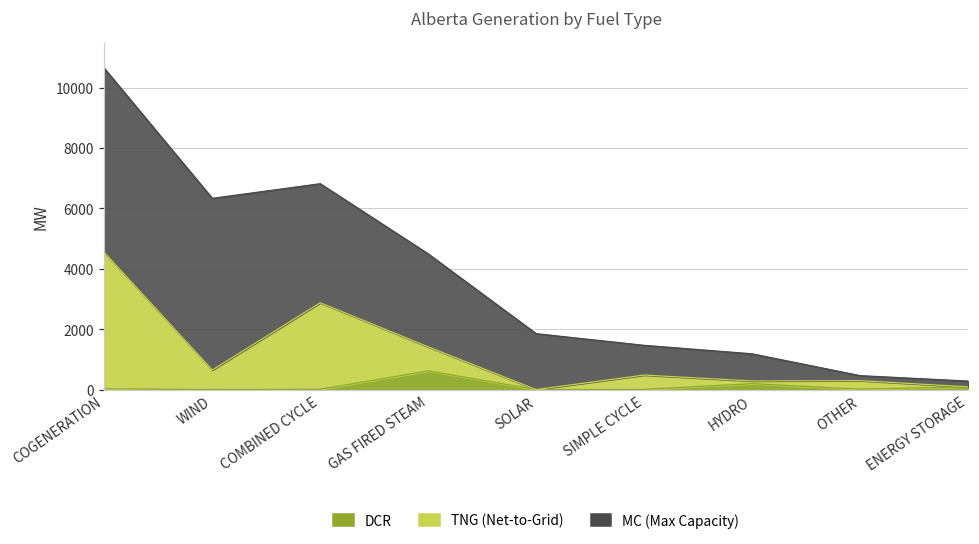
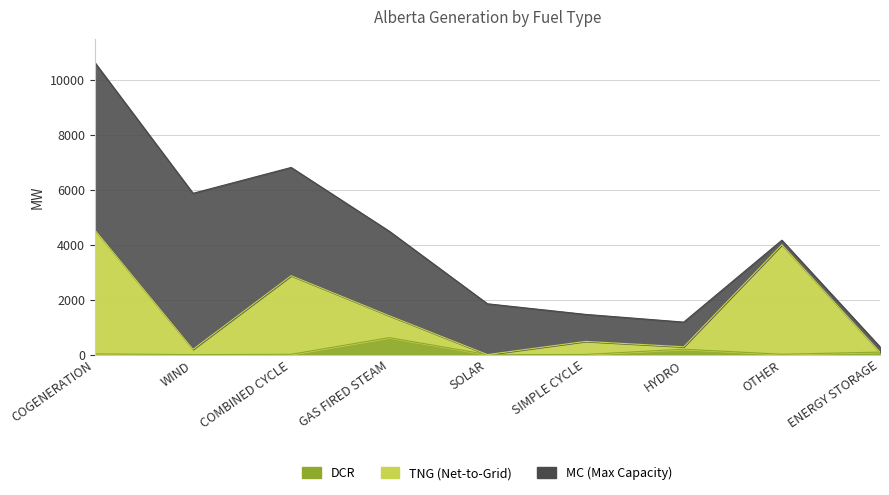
  {
    "DCR": {
      "COGENERATION": 0,
      "WIND": 0,
      "COMBINED CYCLE": 0,
      "GAS FIRED STEAM": 600,
      "SIMPLE CYCLE": 0,
      "OTHER": 0
    },
    "TNG (Net-to-Grid)": {
      "COGENERATION": 4500,
-     "WIND": 600,
+     "WIND": 200,
      "COMBINED CYCLE": 2900,
      "GAS FIRED STEAM": 800,
      "SIMPLE CYCLE": 500,
-     "OTHER": 300
+     "OTHER": 4000
    },
    "MC (Max Capacity)": {
      "COGENERATION": 6100,
      "WIND": 5700,
      "COMBINED CYCLE": 3900,
      "GAS FIRED STEAM": 3100,
      "SOLAR": 1900,
      "SIMPLE CYCLE": 1000,
      "HYDRO": 900,
      "OTHER": 200,
      "ENERGY STORAGE": 200
    }
  }
